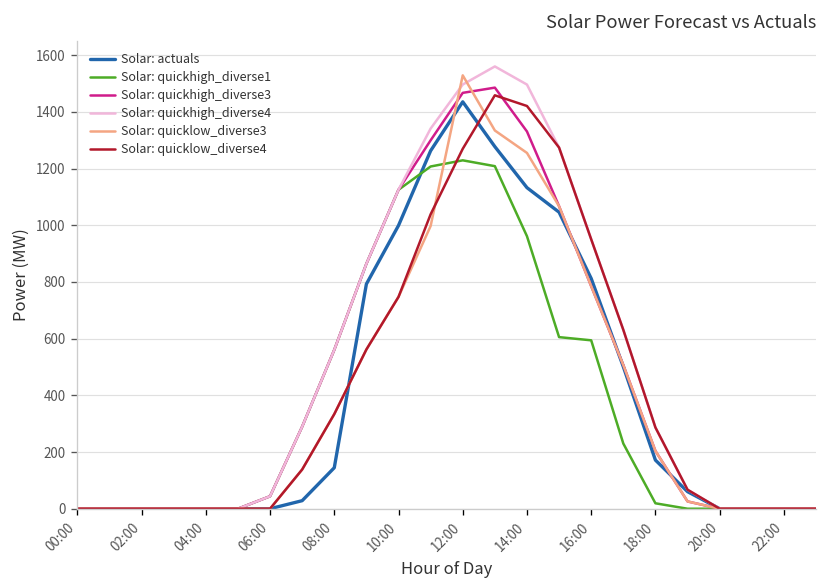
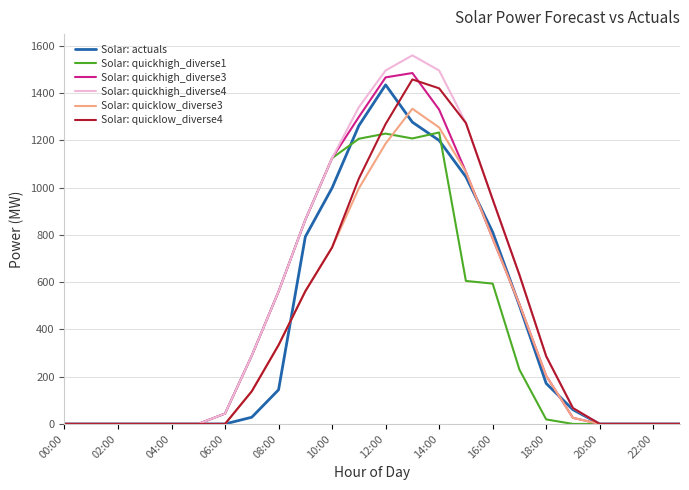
  {
    "Solar: actuals": {
      "08:00": 140,
      "10:00": 1000,
      "12:00": 1440,
-     "14:00": 1130,
+     "14:00": 1200,
      "16:00": 810,
      "18:00": 170
    },
    "Solar: quickhigh_diverse1": {
      "12:00": 1230,
-     "14:00": 960,
+     "14:00": 1230,
      "16:00": 590,
      "18:00": 20
    },
    "Solar: quickhigh_diverse3": {
      "12:00": 1470,
      "14:00": 1330
    },
    "Solar: quickhigh_diverse4": {
      "12:00": 1500,
      "14:00": 1500
    },
    "Solar: quicklow_diverse3": {
-     "12:00": 1530,
+     "12:00": 1190,
      "14:00": 1250
    },
    "Solar: quicklow_diverse4": {
      "12:00": 1270,
      "14:00": 1420
    }
  }
